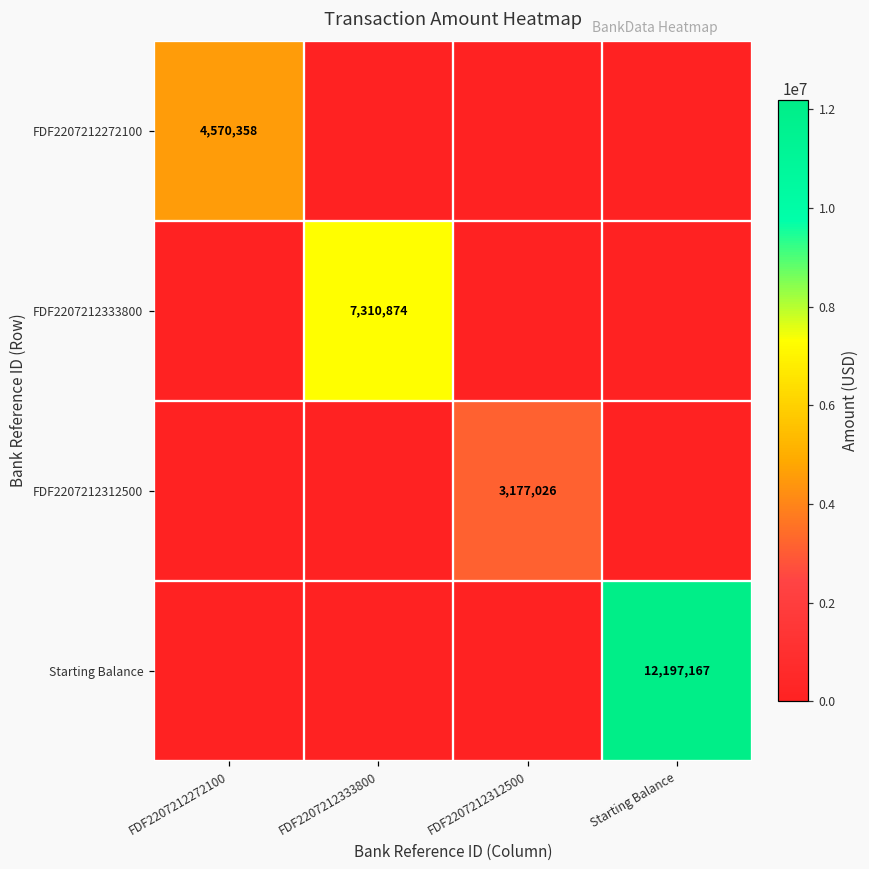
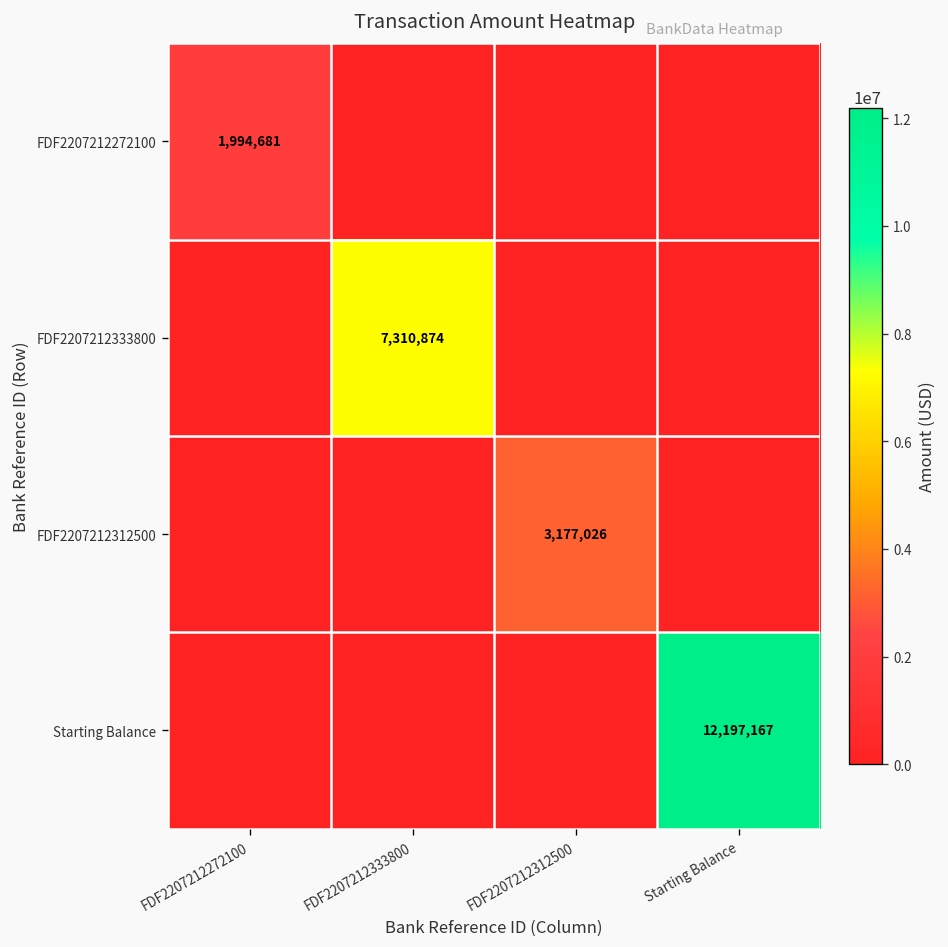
  {
    "FDF2207212272100": {
-     "FDF2207212272100": "4,570,358"
+     "FDF2207212272100": "1,994,681"
    },
    "FDF2207212333800": {
      "FDF2207212333800": "7,310,874"
    },
    "FDF2207212312500": {
      "FDF2207212312500": "3,177,026"
    },
    "Starting Balance": {
      "Starting Balance": "12,197,167"
    }
  }
